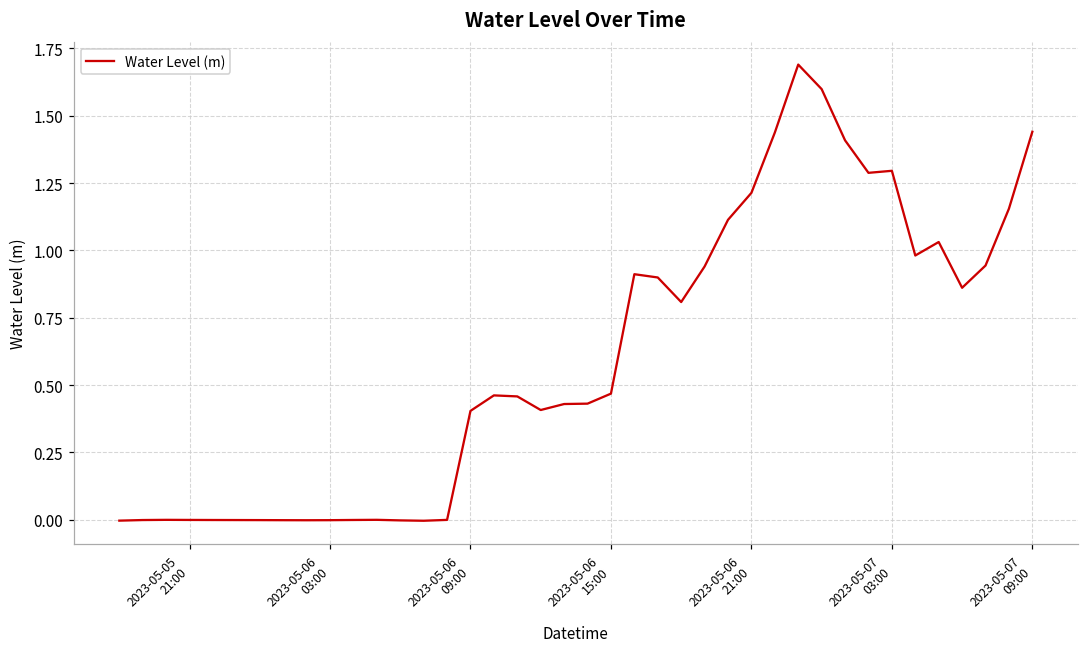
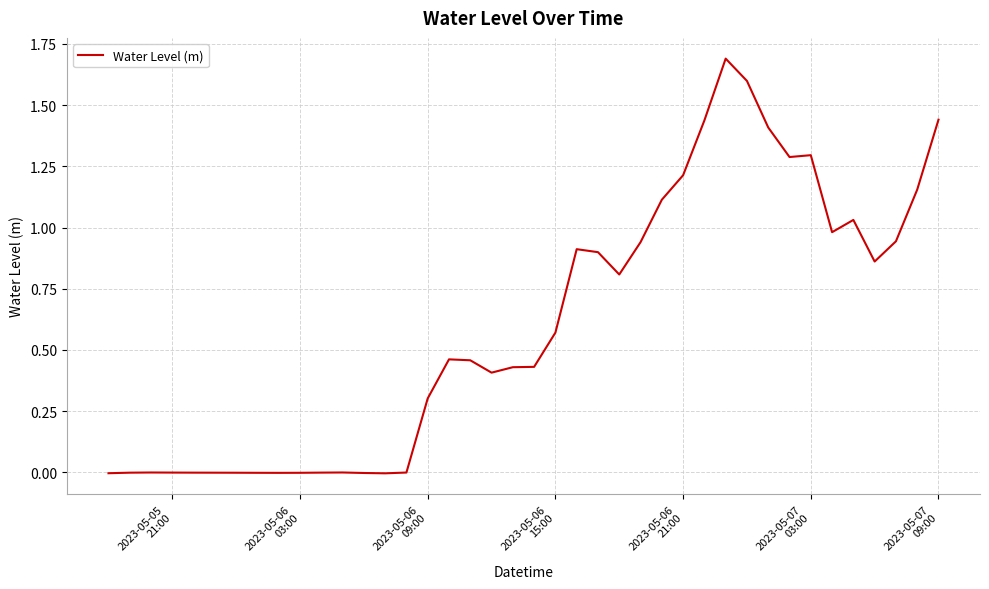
  {
    "2023-05-05 21:00": 0.00,
    "2023-05-06 03:00": 0.00,
-   "2023-05-06 09:00": 0.40,
-   "2023-05-06 15:00": 0.47,
+   "2023-05-06 09:00": 0.30,
+   "2023-05-06 15:00": 0.57,
    "2023-05-06 21:00": 1.21,
    "2023-05-07 03:00": 1.30,
    "2023-05-07 09:00": 1.44
  }
